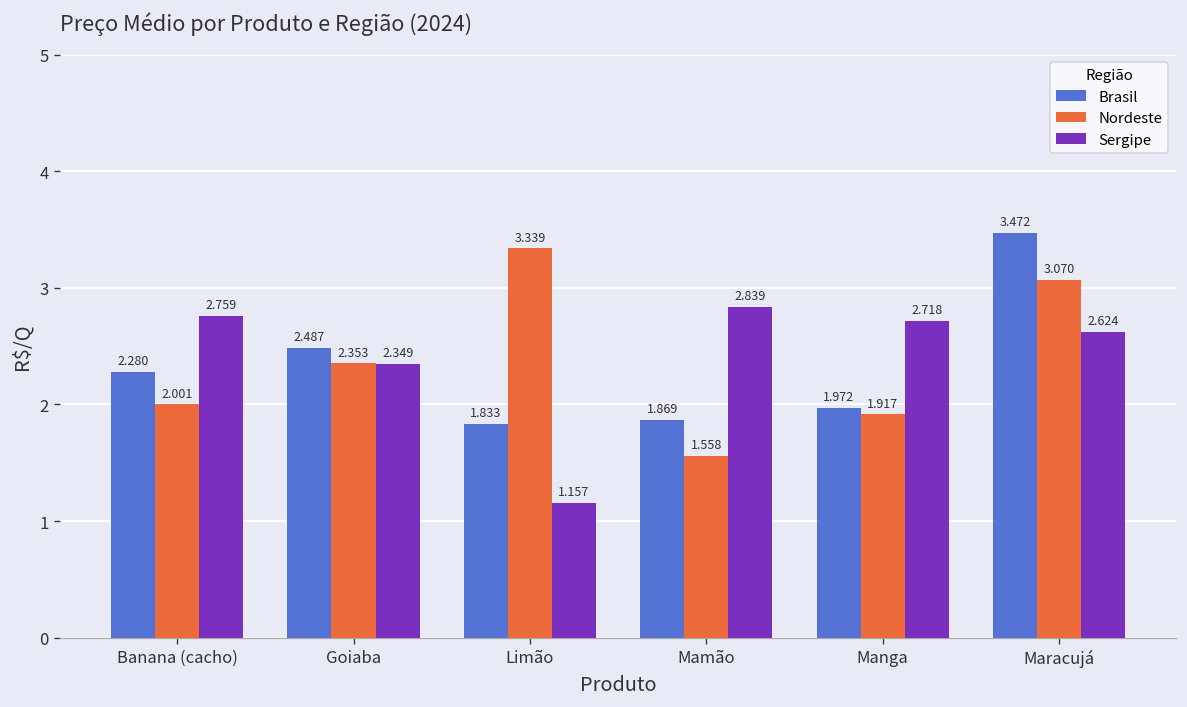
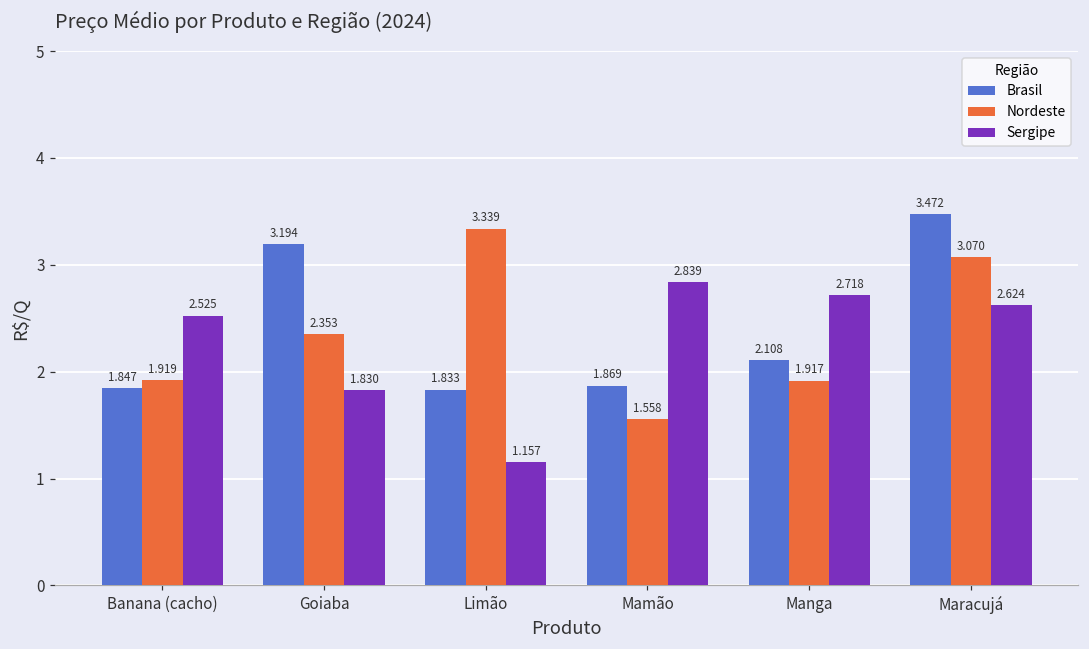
  {
    "Brasil": {
-     "Banana (cacho)": 2.280,
-     "Goiaba": 2.487,
+     "Banana (cacho)": 1.847,
+     "Goiaba": 3.194,
      "Limão": 1.833,
      "Mamão": 1.869,
-     "Manga": 1.972,
+     "Manga": 2.108,
      "Maracujá": 3.472
    },
    "Nordeste": {
-     "Banana (cacho)": 2.001,
+     "Banana (cacho)": 1.919,
      "Goiaba": 2.353,
      "Limão": 3.339,
      "Mamão": 1.558,
      "Manga": 1.917,
      "Maracujá": 3.070
    },
    "Sergipe": {
-     "Banana (cacho)": 2.759,
-     "Goiaba": 2.349,
+     "Banana (cacho)": 2.525,
+     "Goiaba": 1.830,
      "Limão": 1.157,
      "Mamão": 2.839,
      "Manga": 2.718,
      "Maracujá": 2.624
    }
  }
